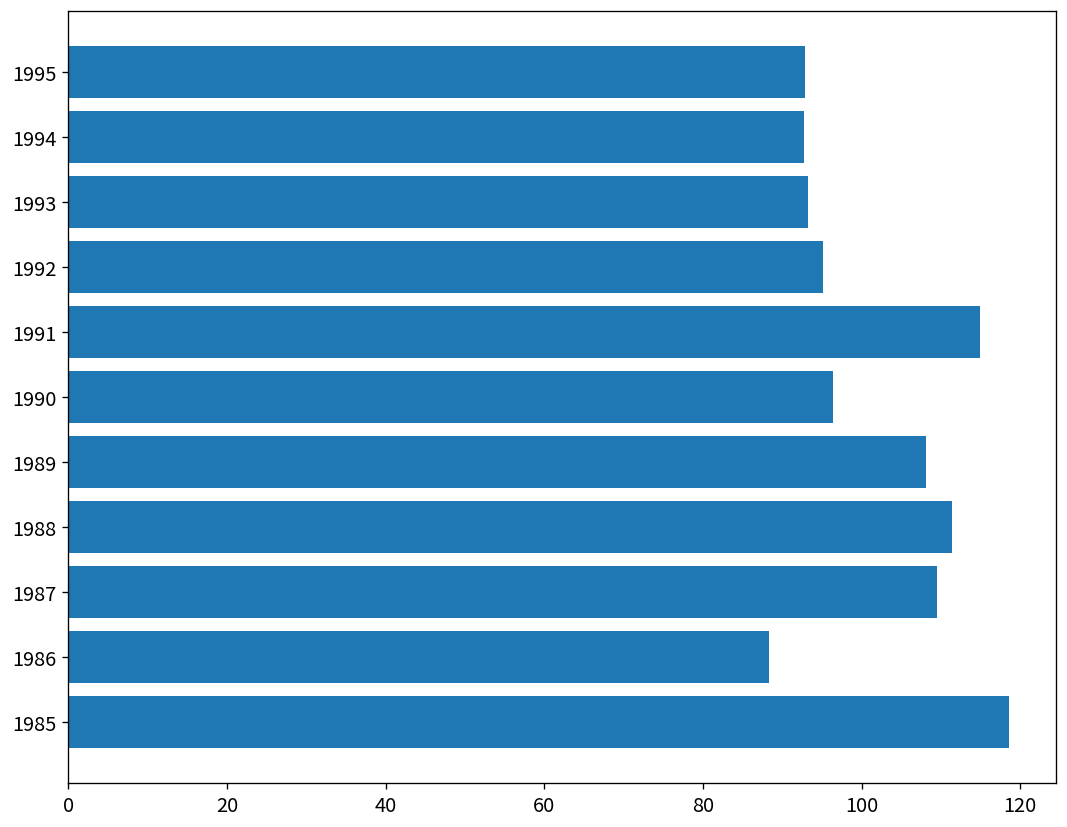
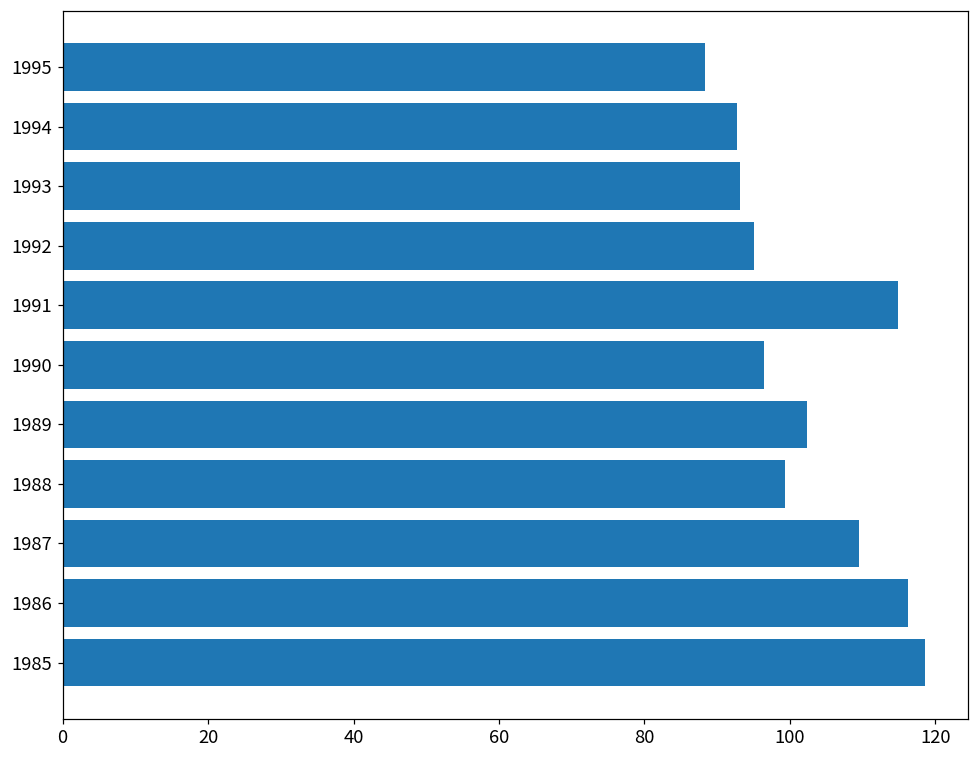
  {
-   "1995": 93,
+   "1995": 88,
    "1994": 93,
    "1993": 93,
    "1992": 95,
    "1991": 115,
    "1990": 96,
-   "1989": 108,
-   "1988": 111,
+   "1989": 102,
+   "1988": 99,
    "1987": 109,
-   "1986": 88,
+   "1986": 116,
    "1985": 119
  }
